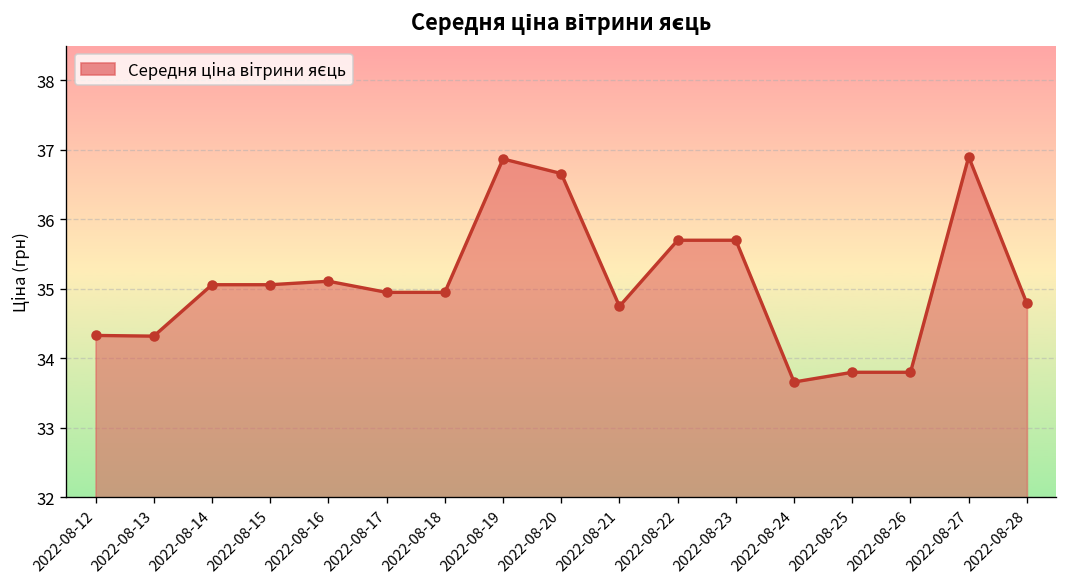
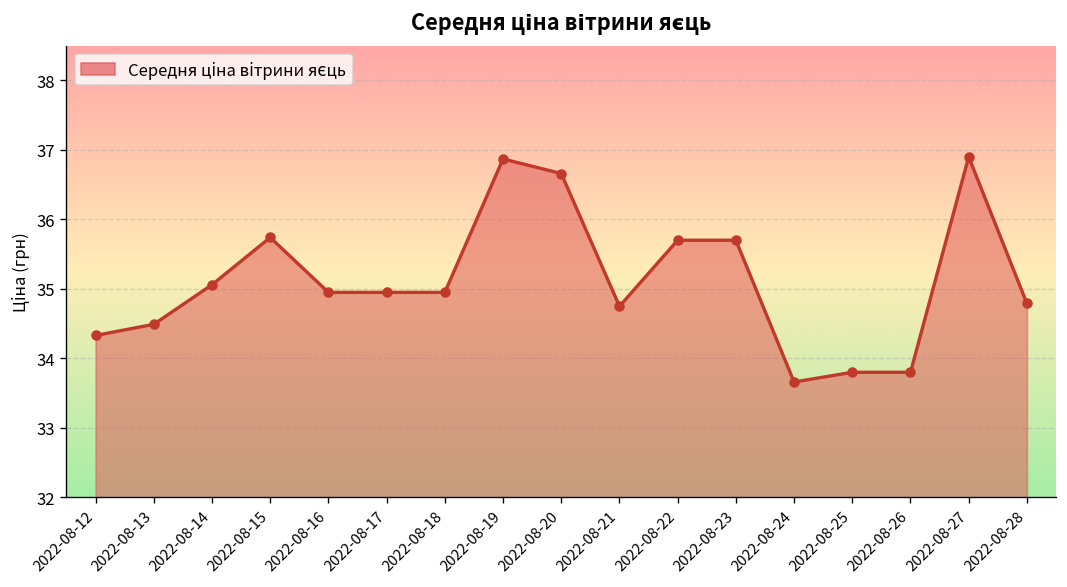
  {
    "2022-08-12": 34.3,
-   "2022-08-13": 34.3,
+   "2022-08-13": 34.5,
    "2022-08-14": 35.1,
-   "2022-08-15": 35.1,
-   "2022-08-16": 35.1,
+   "2022-08-15": 35.7,
+   "2022-08-16": 35.0,
    "2022-08-17": 35.0,
    "2022-08-18": 35.0,
    "2022-08-19": 36.9,
    "2022-08-20": 36.7,
    "2022-08-21": 34.8,
    "2022-08-22": 35.7,
    "2022-08-23": 35.7,
    "2022-08-24": 33.7,
    "2022-08-25": 33.8,
    "2022-08-26": 33.8,
    "2022-08-27": 36.9,
    "2022-08-28": 34.8
  }
